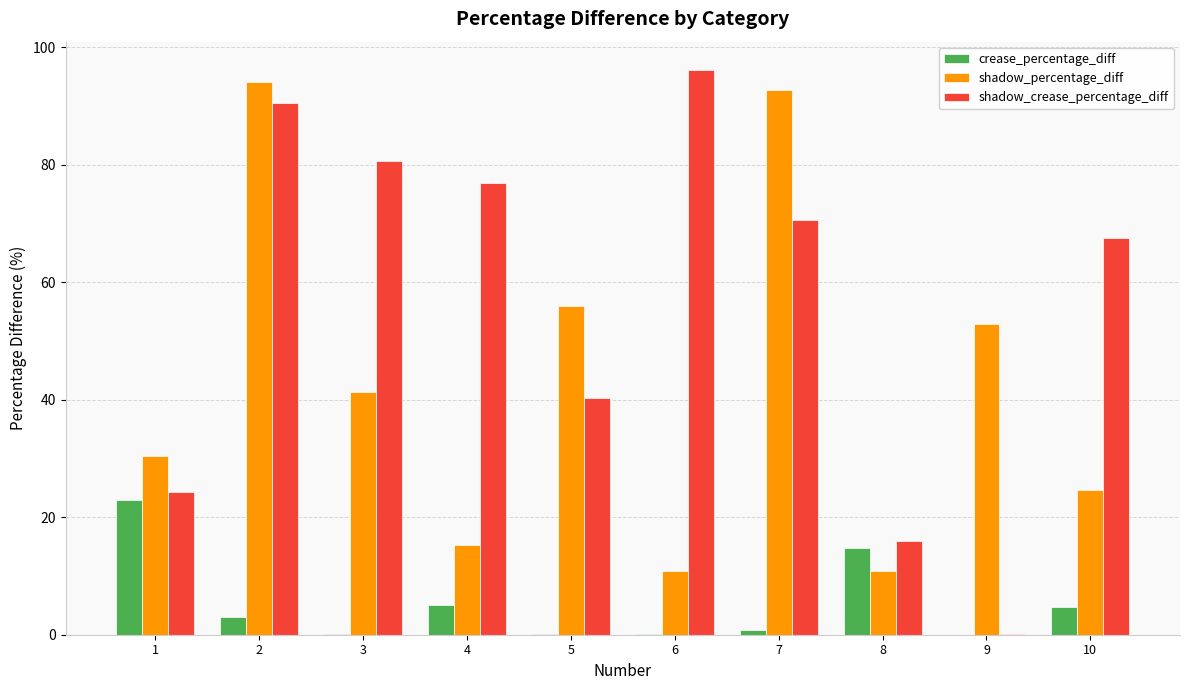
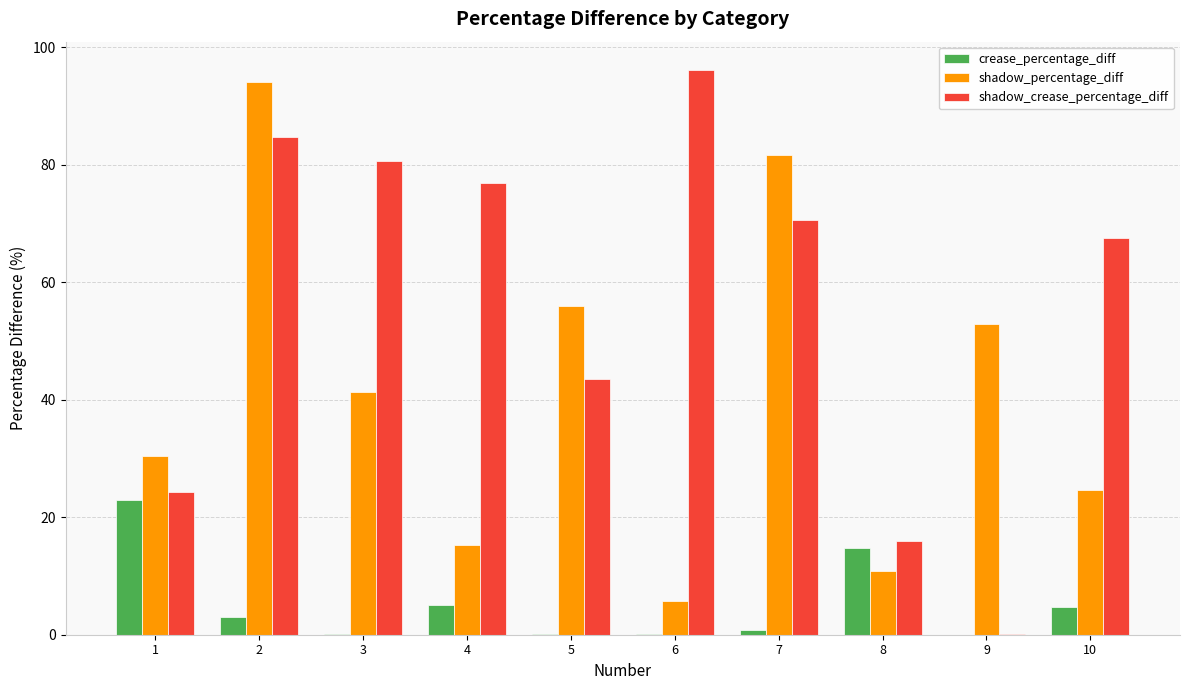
  {
    "crease_percentage_diff": {
      "1": 23,
      "2": 3,
      "4": 5,
      "7": 1,
      "8": 15,
      "10": 5
    },
    "shadow_percentage_diff": {
      "1": 30,
      "2": 94,
      "3": 41,
      "4": 15,
      "5": 56,
-     "6": 11,
-     "7": 93,
+     "6": 6,
+     "7": 82,
      "8": 11,
      "9": 53,
      "10": 25
    },
    "shadow_crease_percentage_diff": {
      "1": 24,
-     "2": 91,
+     "2": 85,
      "3": 81,
      "4": 77,
-     "5": 40,
+     "5": 44,
      "6": 96,
      "7": 71,
      "8": 16,
      "10": 68
    }
  }
